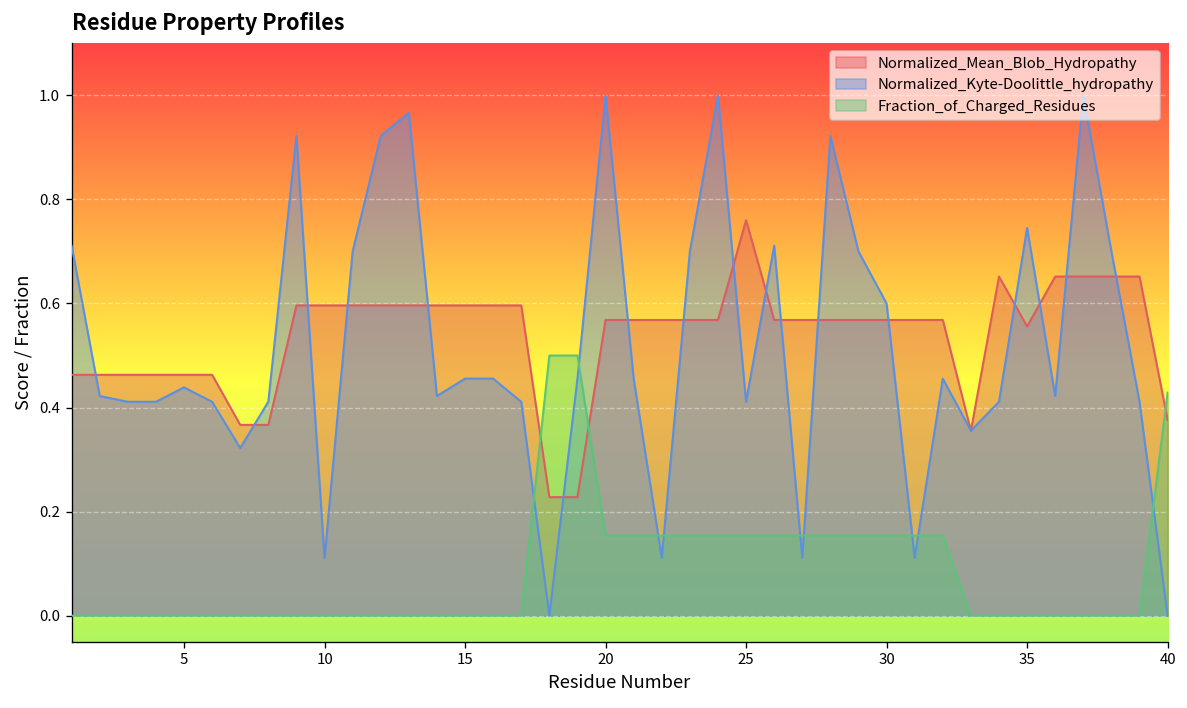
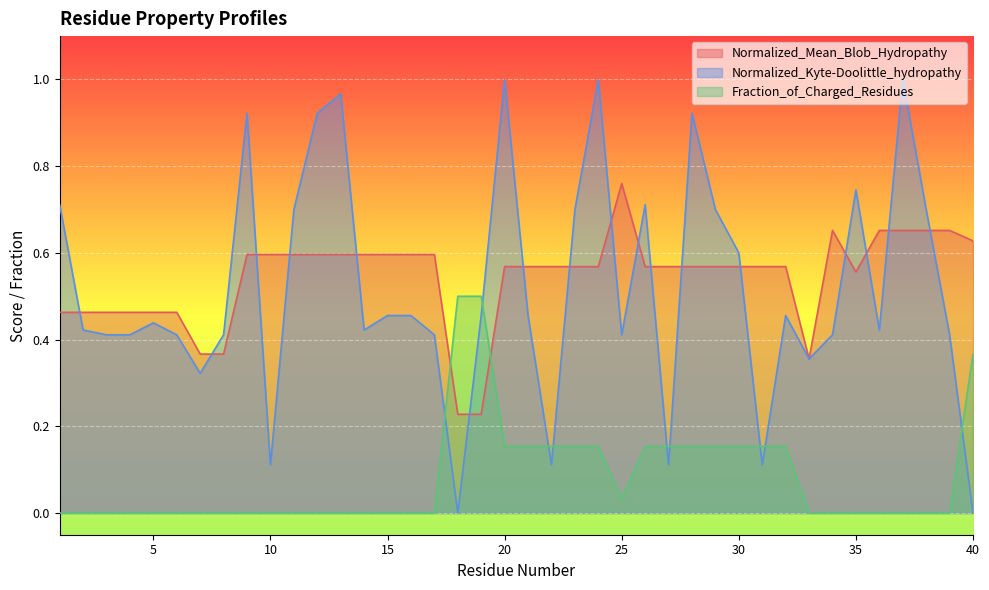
  {
    "Normalized_Mean_Blob_Hydropathy": {
      "5": 0.46,
      "10": 0.60,
      "15": 0.60,
      "20": 0.57,
      "25": 0.76,
      "30": 0.57,
      "35": 0.56,
-     "40": 0.38
+     "40": 0.63
    },
    "Normalized_Kyte-Doolittle_hydropathy": {
      "5": 0.44,
      "10": 0.11,
      "15": 0.46,
      "20": 1.00,
      "25": 0.41,
      "30": 0.60,
      "35": 0.75,
      "40": 0.00
    },
    "Fraction_of_Charged_Residues": {
      "5": 0.00,
      "10": 0.00,
      "15": 0.00,
      "20": 0.15,
-     "25": 0.15,
+     "25": 0.03,
      "30": 0.15,
      "35": 0.00,
-     "40": 0.43
+     "40": 0.37
    }
  }
